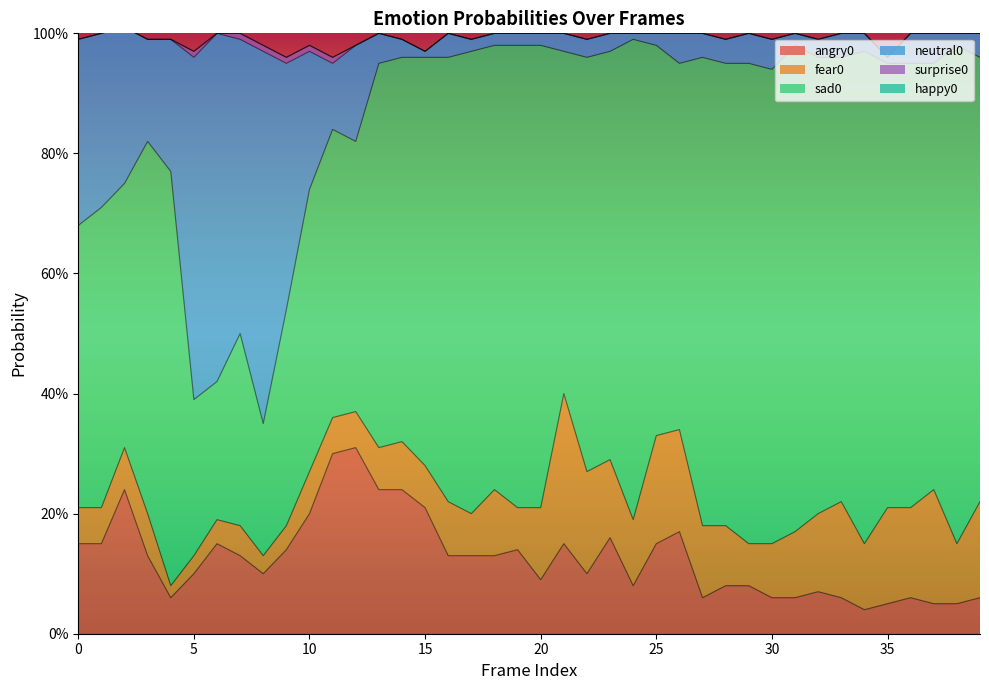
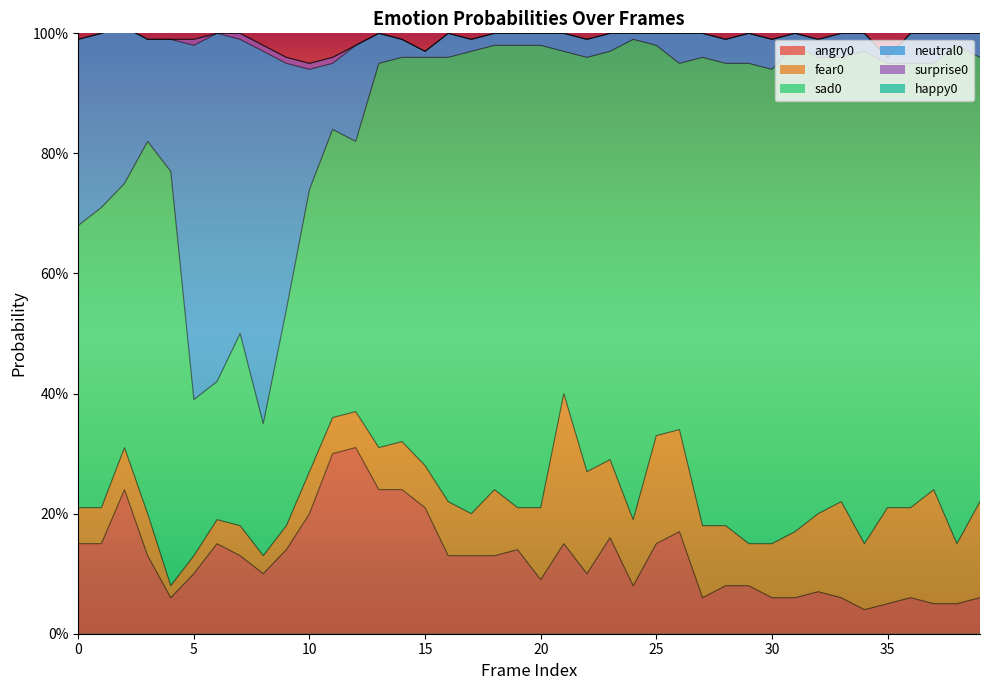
  {
    "neutral0": {
-     "5": "57%",
-     "10": "23%"
+     "5": "59%",
+     "10": "20%"
    }
  }
